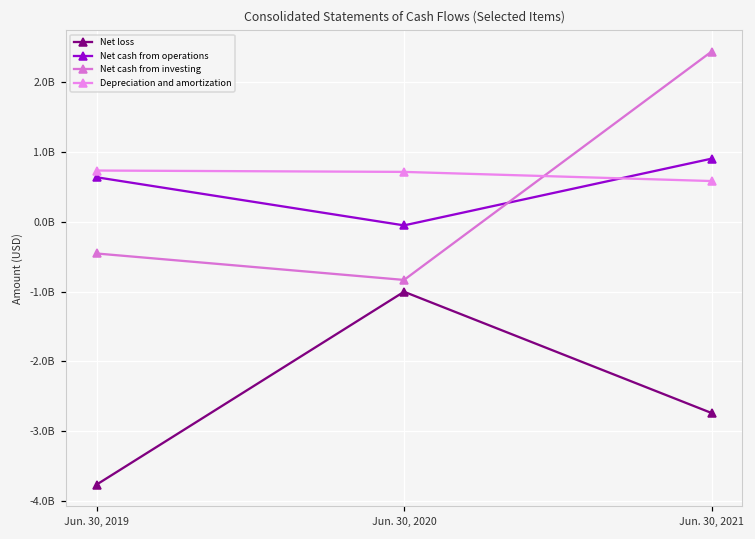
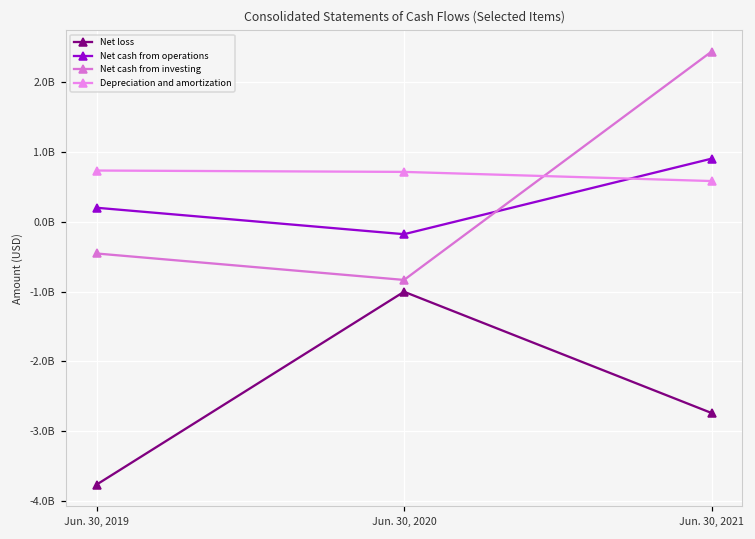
  {
    "Net loss": {
      "Jun. 30, 2019": -3800000000,
      "Jun. 30, 2020": -1000000000,
      "Jun. 30, 2021": -2700000000
    },
    "Net cash from operations": {
-     "Jun. 30, 2019": 600000000,
-     "Jun. 30, 2020": -100000000,
+     "Jun. 30, 2019": 200000000,
+     "Jun. 30, 2020": -200000000,
      "Jun. 30, 2021": 900000000
    }
  }
